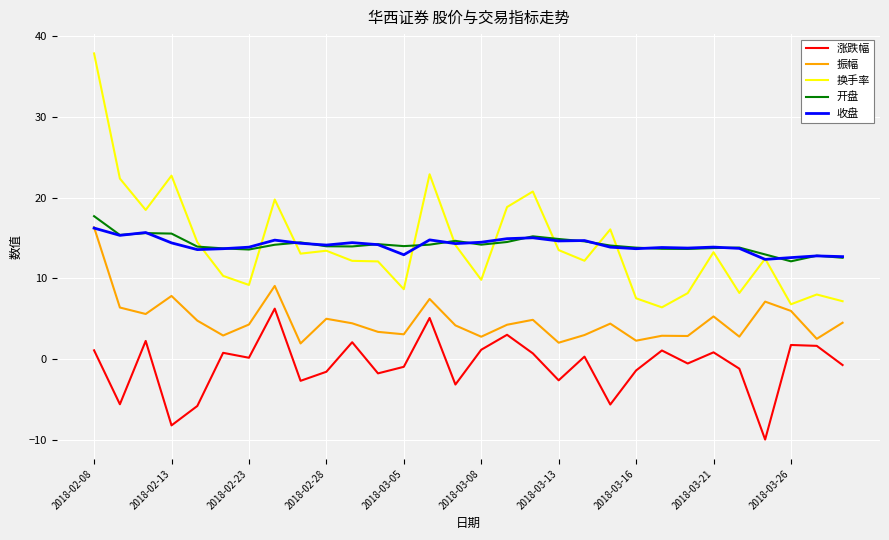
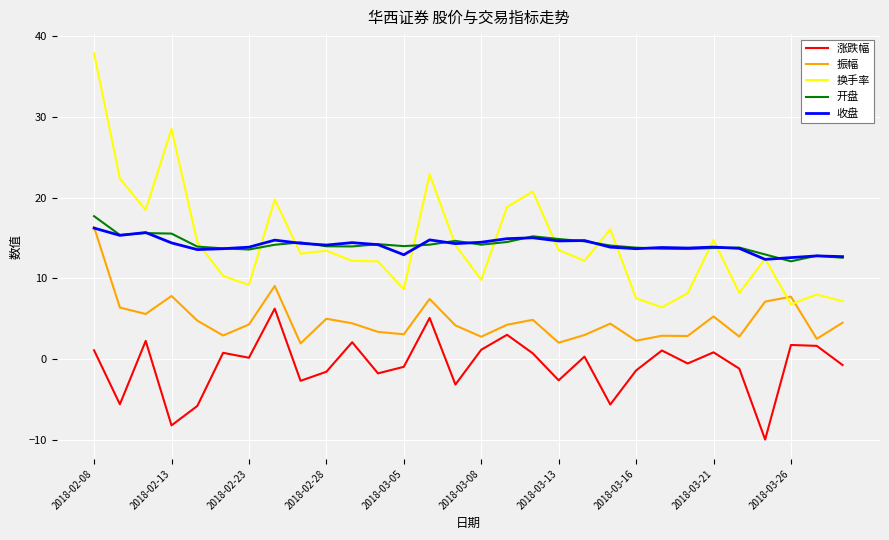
  {
    "涨跌幅": {
      "2018-02-08": 1,
      "2018-02-13": -8,
      "2018-02-23": 0,
      "2018-02-28": -2,
      "2018-03-05": -1,
      "2018-03-08": 1,
      "2018-03-13": -3,
      "2018-03-16": -1,
      "2018-03-21": 1,
      "2018-03-26": 2
    },
    "振幅": {
      "2018-02-13": 8,
      "2018-02-23": 4,
      "2018-02-28": 5,
      "2018-03-05": 3,
      "2018-03-08": 3,
      "2018-03-13": 2,
      "2018-03-16": 2,
      "2018-03-21": 5,
-     "2018-03-26": 6
+     "2018-03-26": 8
    },
    "换手率": {
      "2018-02-08": 38,
-     "2018-02-13": 23,
+     "2018-02-13": 28,
      "2018-02-23": 9,
      "2018-02-28": 13,
      "2018-03-05": 9,
      "2018-03-08": 10,
      "2018-03-13": 14,
      "2018-03-16": 8,
-     "2018-03-21": 13,
+     "2018-03-21": 15,
      "2018-03-26": 7
    },
    "开盘": {
      "2018-02-08": 18,
      "2018-02-13": 16,
      "2018-03-05": 14,
      "2018-03-26": 12
    },
    "收盘": {
      "2018-02-13": 14,
      "2018-03-05": 13,
      "2018-03-26": 13
    }
  }
